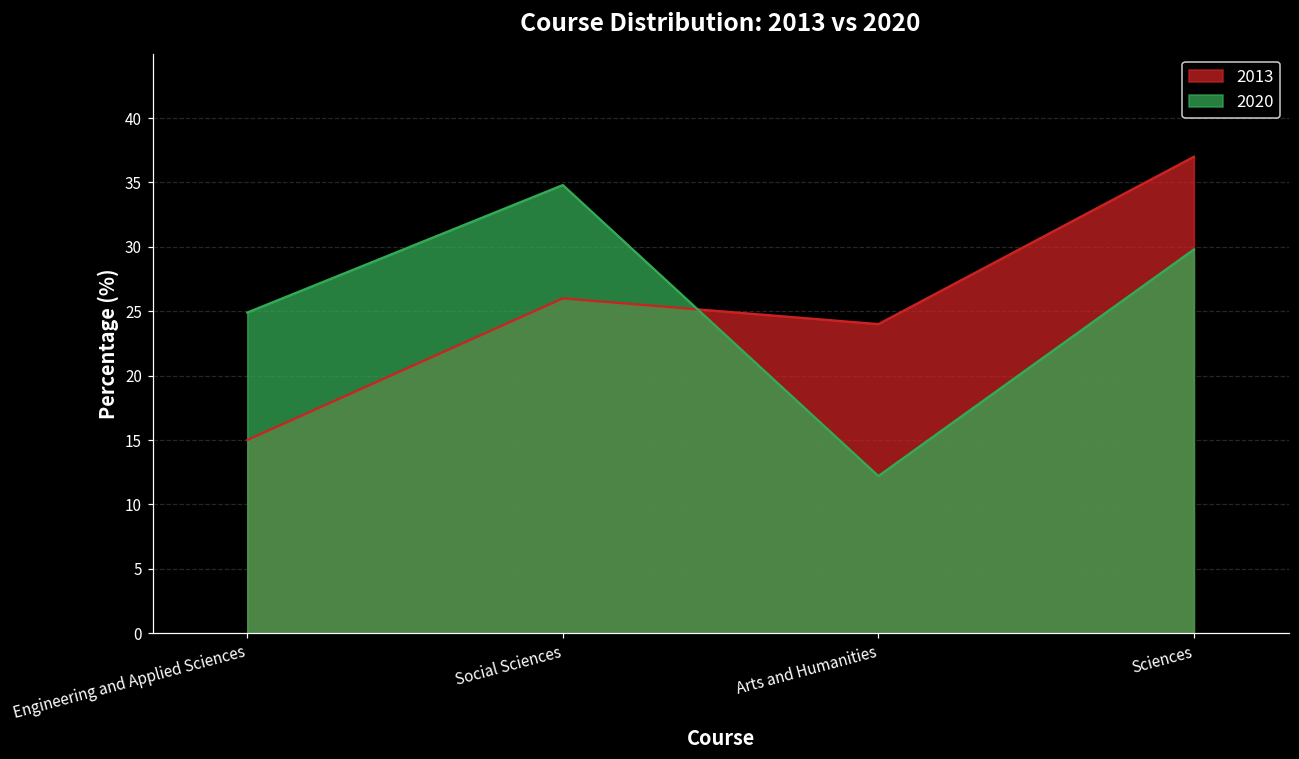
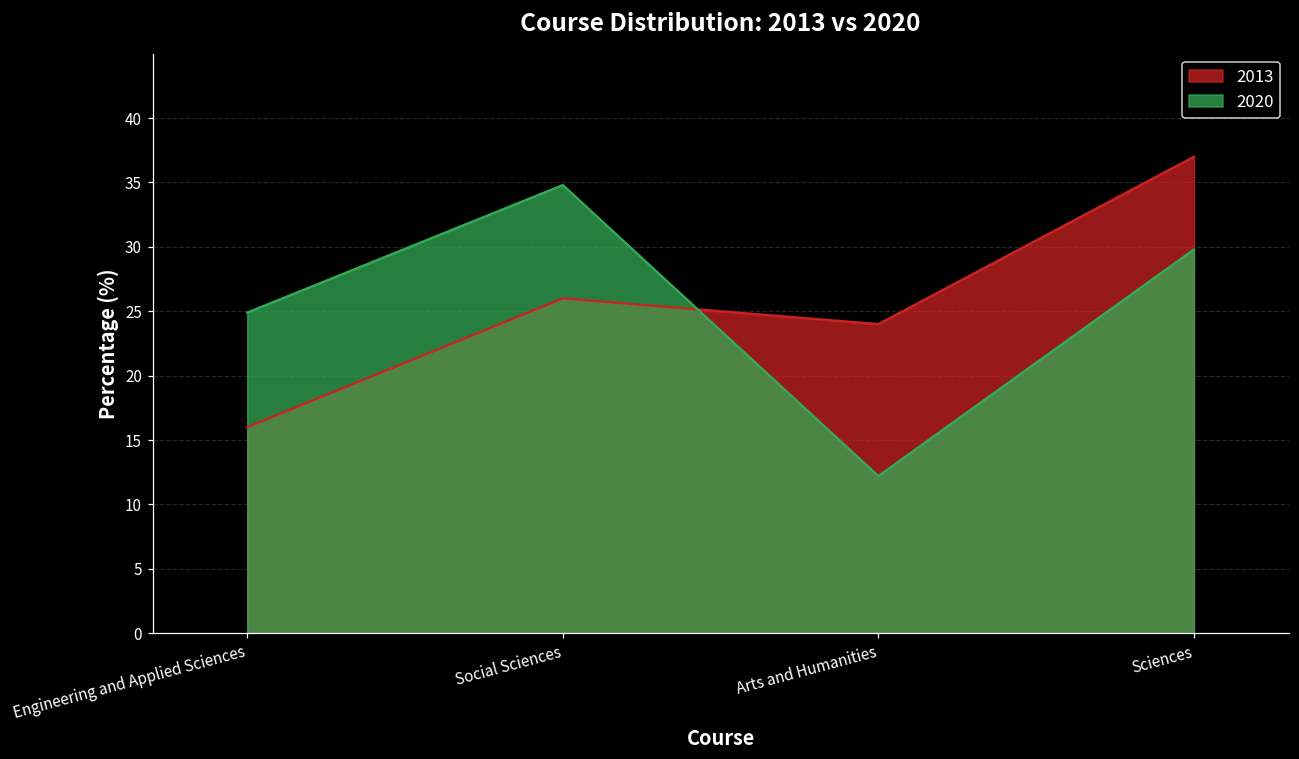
  {
    "2013": {
-     "Engineering and Applied Sciences": 15,
+     "Engineering and Applied Sciences": 16,
      "Social Sciences": 26,
      "Arts and Humanities": 24,
      "Sciences": 37
    },
    "2020": {
      "Engineering and Applied Sciences": 25,
      "Social Sciences": 35,
      "Arts and Humanities": 12,
      "Sciences": 30
    }
  }
